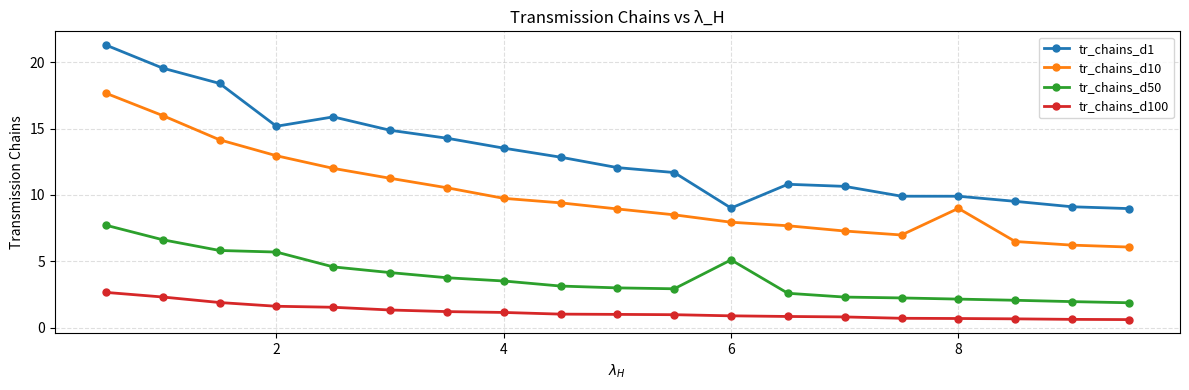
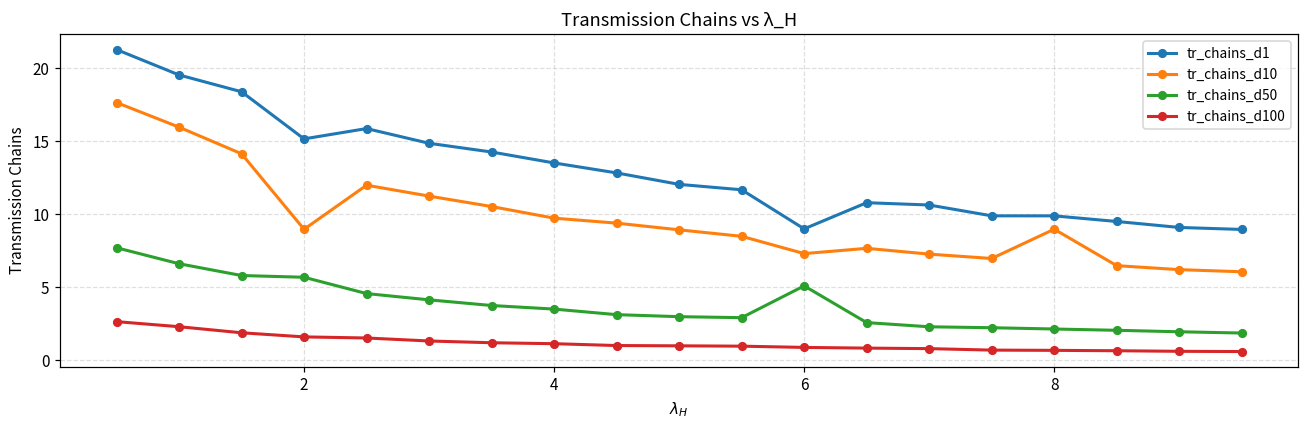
  {
    "tr_chains_d1": {
      "2": 15.2,
      "4": 13.5,
      "6": 9.0,
      "8": 9.9
    },
    "tr_chains_d10": {
-     "2": 13.0,
+     "2": 9.0,
      "4": 9.7,
-     "6": 7.9,
+     "6": 7.3,
      "8": 9.0
    },
    "tr_chains_d50": {
      "2": 5.7,
      "4": 3.5,
      "6": 5.1,
      "8": 2.2
    },
    "tr_chains_d100": {
      "2": 1.6,
      "4": 1.1,
      "6": 0.9,
      "8": 0.7
    }
  }
